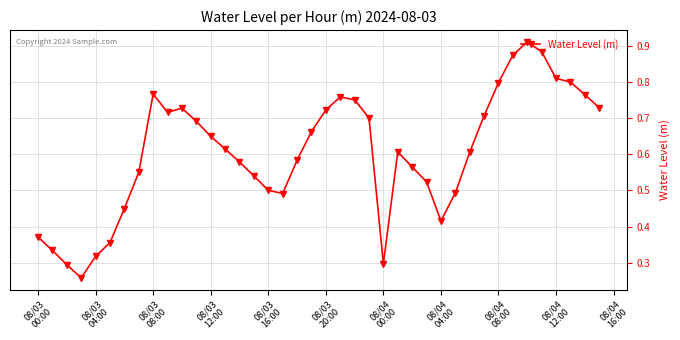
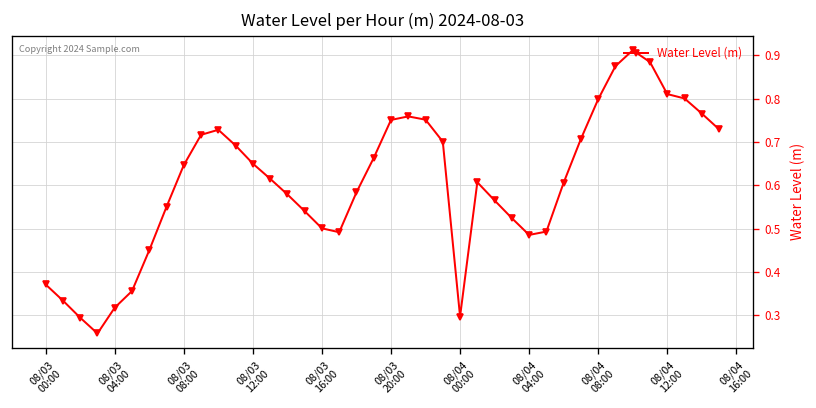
  {
    "08/03 00:00": 0.37,
    "08/03 04:00": 0.32,
-   "08/03 08:00": 0.77,
+   "08/03 08:00": 0.65,
    "08/03 12:00": 0.65,
    "08/03 16:00": 0.50,
-   "08/03 20:00": 0.72,
+   "08/03 20:00": 0.75,
    "08/04 00:00": 0.30,
-   "08/04 04:00": 0.42,
+   "08/04 04:00": 0.49,
    "08/04 08:00": 0.80,
    "08/04 12:00": 0.81
  }
